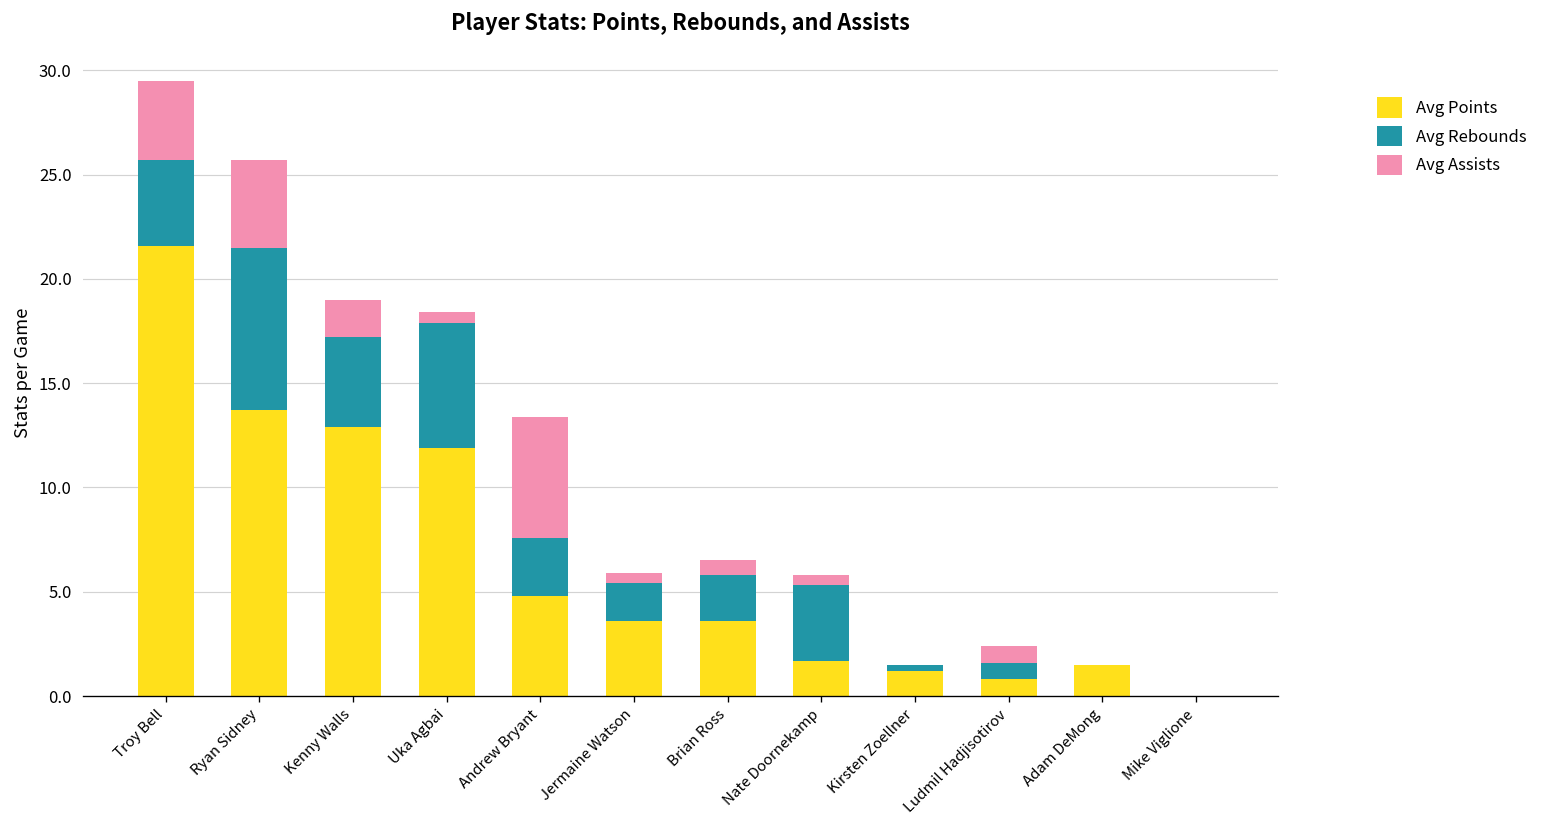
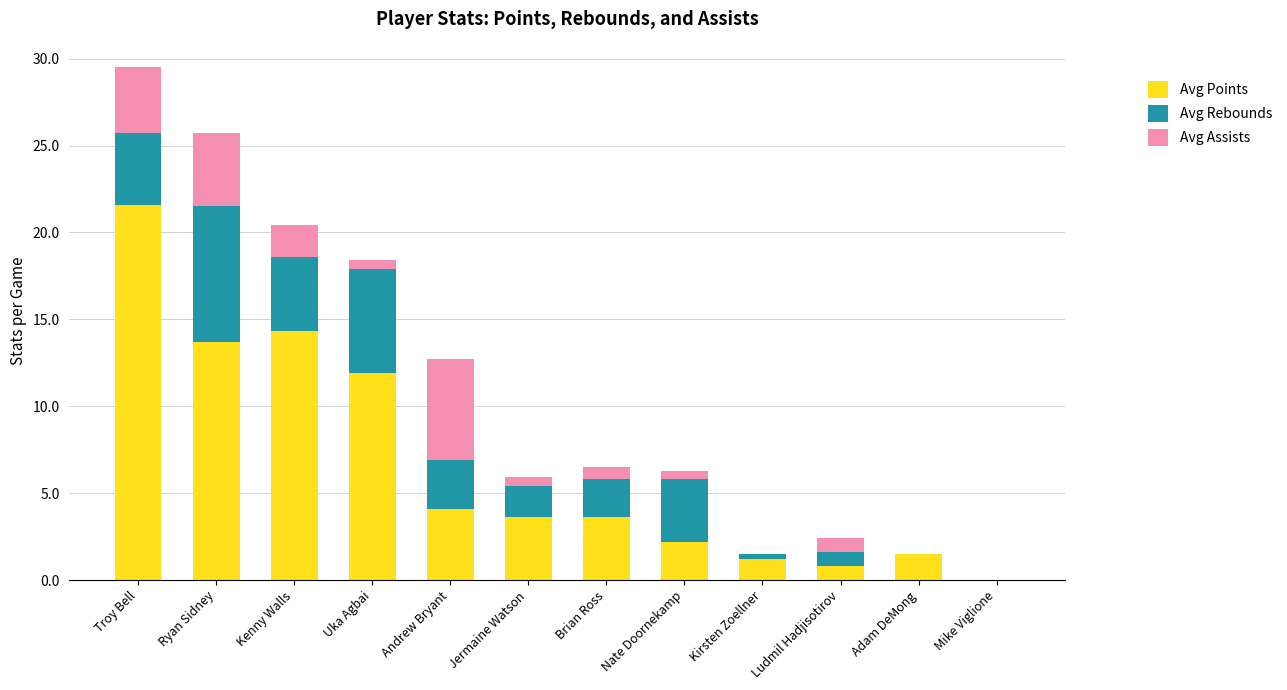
  {
    "Avg Points": {
      "Troy Bell": 21.6,
      "Ryan Sidney": 13.7,
-     "Kenny Walls": 12.9,
+     "Kenny Walls": 14.3,
      "Uka Agbai": 11.9,
-     "Andrew Bryant": 4.8,
+     "Andrew Bryant": 4.1,
      "Jermaine Watson": 3.6,
      "Brian Ross": 3.6,
-     "Nate Doornekamp": 1.7,
+     "Nate Doornekamp": 2.2,
      "Kirsten Zoellner": 1.2,
      "Ludmil Hadjisotirov": 0.8,
      "Adam DeMong": 1.5,
      "Mike Viglione": 0.0
    },
    "Avg Rebounds": {
      "Troy Bell": 4.1,
      "Ryan Sidney": 7.8,
      "Kenny Walls": 4.3,
      "Uka Agbai": 6.0,
      "Andrew Bryant": 2.8,
      "Jermaine Watson": 1.8,
      "Brian Ross": 2.2,
      "Nate Doornekamp": 3.6,
      "Kirsten Zoellner": 0.3,
      "Ludmil Hadjisotirov": 0.8,
      "Adam DeMong": 0.0,
      "Mike Viglione": 0.0
    },
    "Avg Assists": {
      "Troy Bell": 3.8,
      "Ryan Sidney": 4.2,
      "Kenny Walls": 1.8,
      "Uka Agbai": 0.5,
      "Andrew Bryant": 5.8,
      "Jermaine Watson": 0.5,
      "Brian Ross": 0.7,
      "Nate Doornekamp": 0.5,
      "Kirsten Zoellner": 0.0,
      "Ludmil Hadjisotirov": 0.8,
      "Adam DeMong": 0.0,
      "Mike Viglione": 0.0
    }
  }
